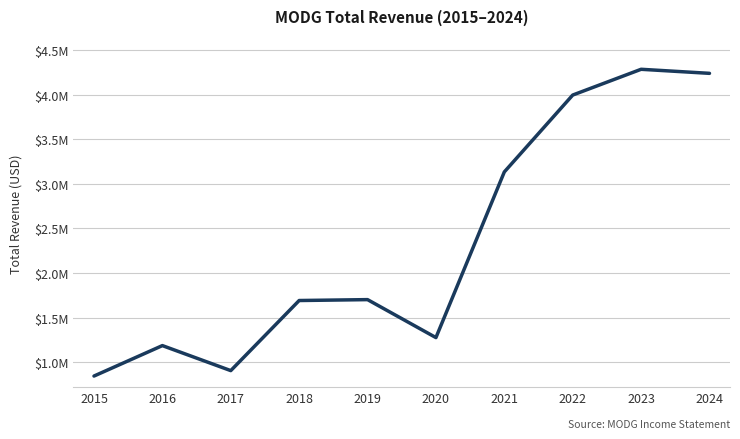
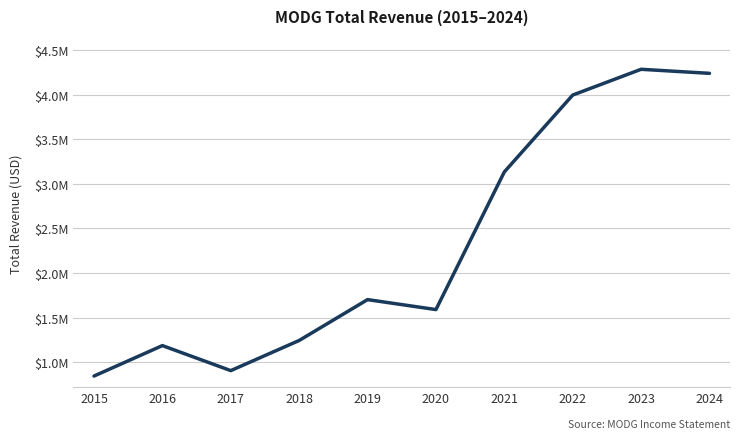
  {
    "2015": "$800000",
    "2016": "$1200000",
    "2017": "$900000",
-   "2018": "$1700000",
+   "2018": "$1200000",
    "2019": "$1700000",
-   "2020": "$1300000",
+   "2020": "$1600000",
    "2021": "$3100000",
    "2022": "$4000000",
    "2023": "$4300000",
    "2024": "$4200000"
  }
